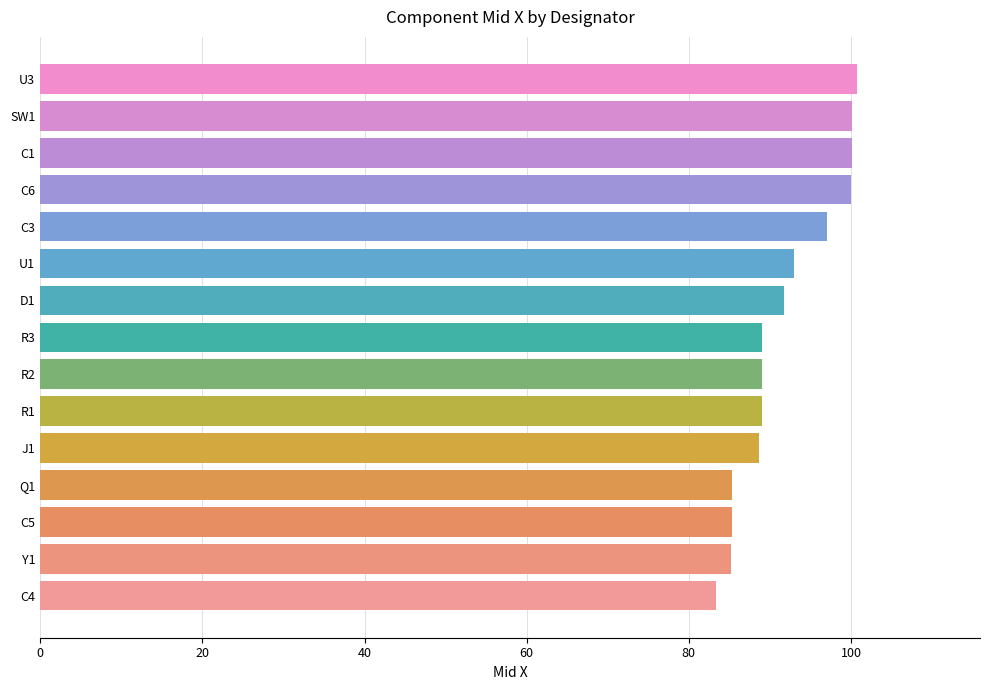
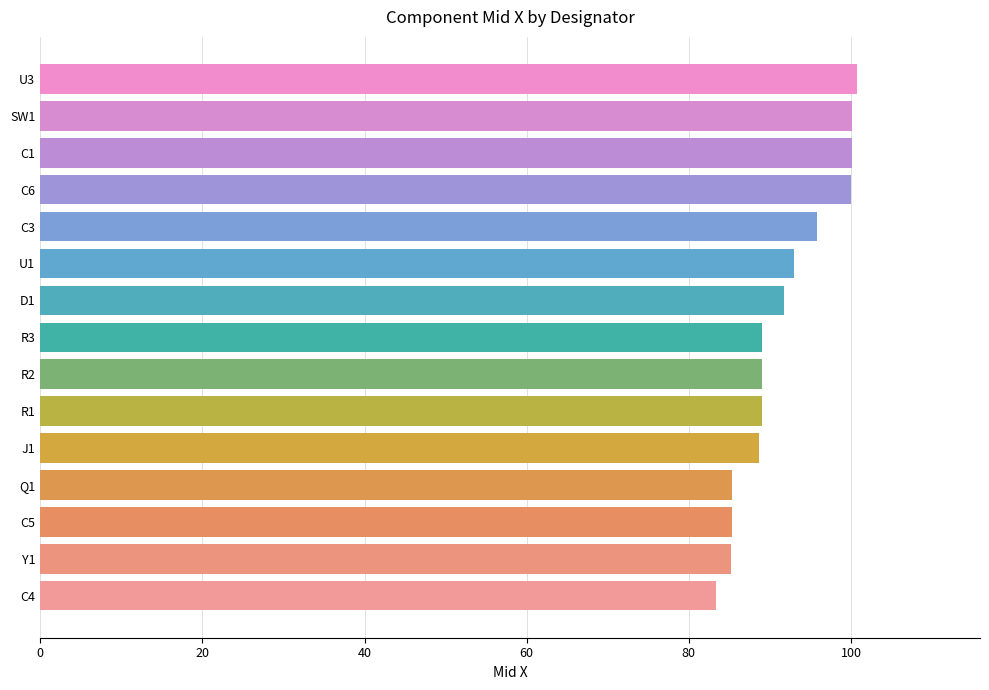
  {
    "U3": 101,
    "SW1": 100,
    "C1": 100,
    "C6": 100,
-   "C3": 97,
+   "C3": 96,
    "U1": 93,
    "D1": 92,
    "R3": 89,
    "R2": 89,
    "R1": 89,
    "J1": 89,
    "Q1": 85,
    "C5": 85,
    "Y1": 85,
    "C4": 83
  }
